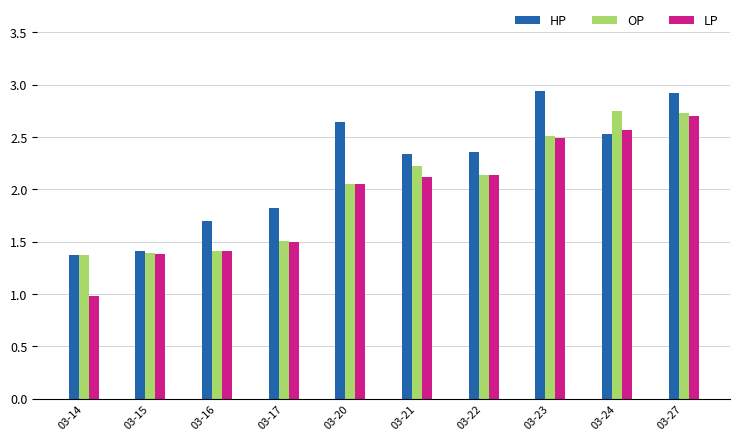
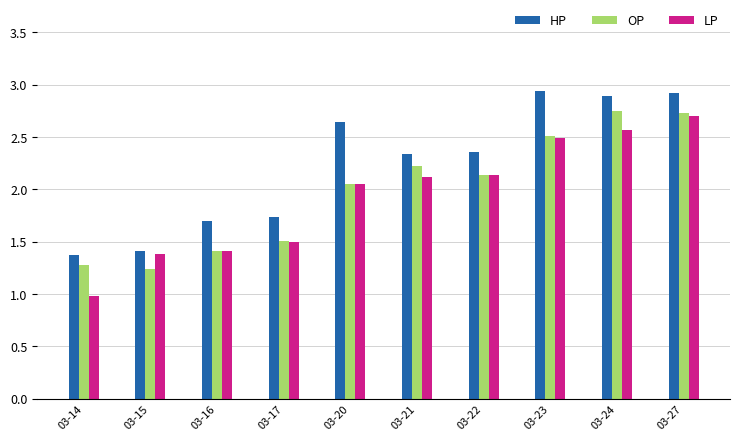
  {
    "HP": {
      "03-14": 1.37,
      "03-15": 1.41,
      "03-16": 1.70,
-     "03-17": 1.82,
+     "03-17": 1.74,
      "03-20": 2.64,
      "03-21": 2.34,
      "03-22": 2.36,
      "03-23": 2.94,
-     "03-24": 2.53,
+     "03-24": 2.89,
      "03-27": 2.92
    },
    "OP": {
-     "03-14": 1.37,
-     "03-15": 1.39,
+     "03-14": 1.28,
+     "03-15": 1.24,
      "03-16": 1.41,
      "03-17": 1.51,
      "03-20": 2.05,
      "03-21": 2.22,
      "03-22": 2.14,
      "03-23": 2.51,
      "03-24": 2.75,
      "03-27": 2.73
    },
    "LP": {
      "03-14": 0.98,
      "03-15": 1.38,
      "03-16": 1.41,
      "03-17": 1.50,
      "03-20": 2.05,
      "03-21": 2.12,
      "03-22": 2.14,
      "03-23": 2.49,
      "03-24": 2.57,
      "03-27": 2.70
    }
  }
